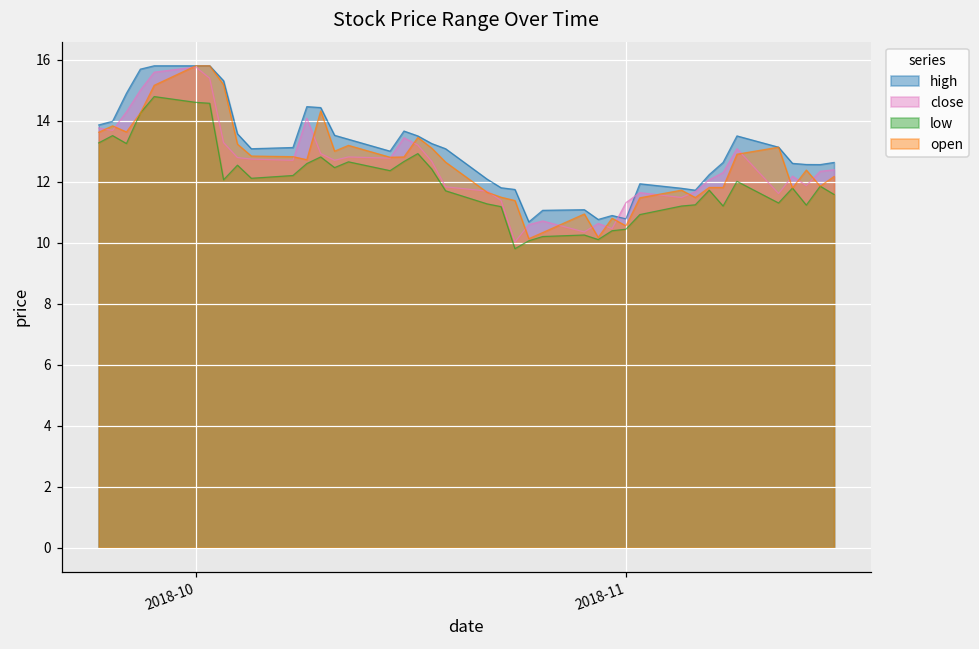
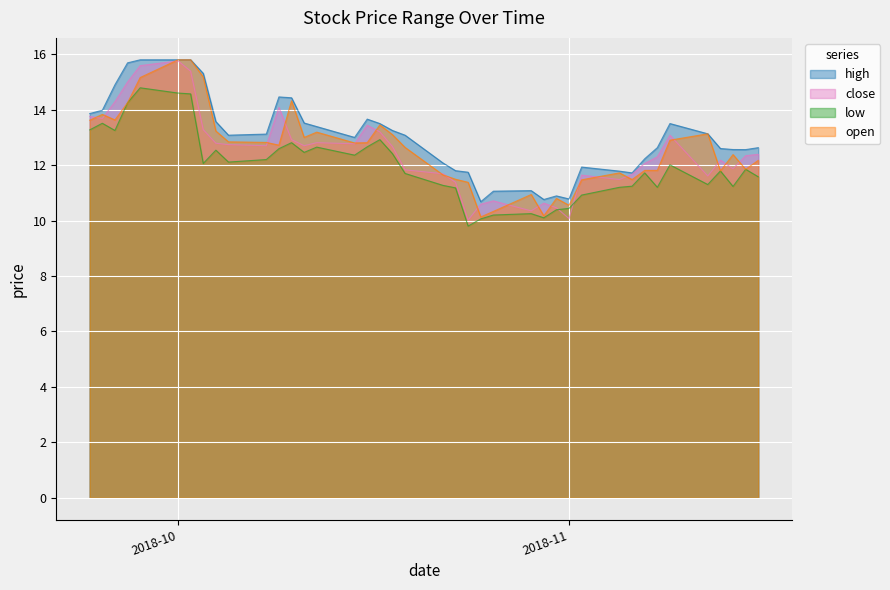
  {
    "high": {
      "2018-11": 10.8
    },
    "close": {
-     "2018-11": 11.3
+     "2018-11": 10.1
    },
    "low": {
      "2018-10": 14.6,
      "2018-11": 10.4
    },
    "open": {
      "2018-11": 10.6
    }
  }
